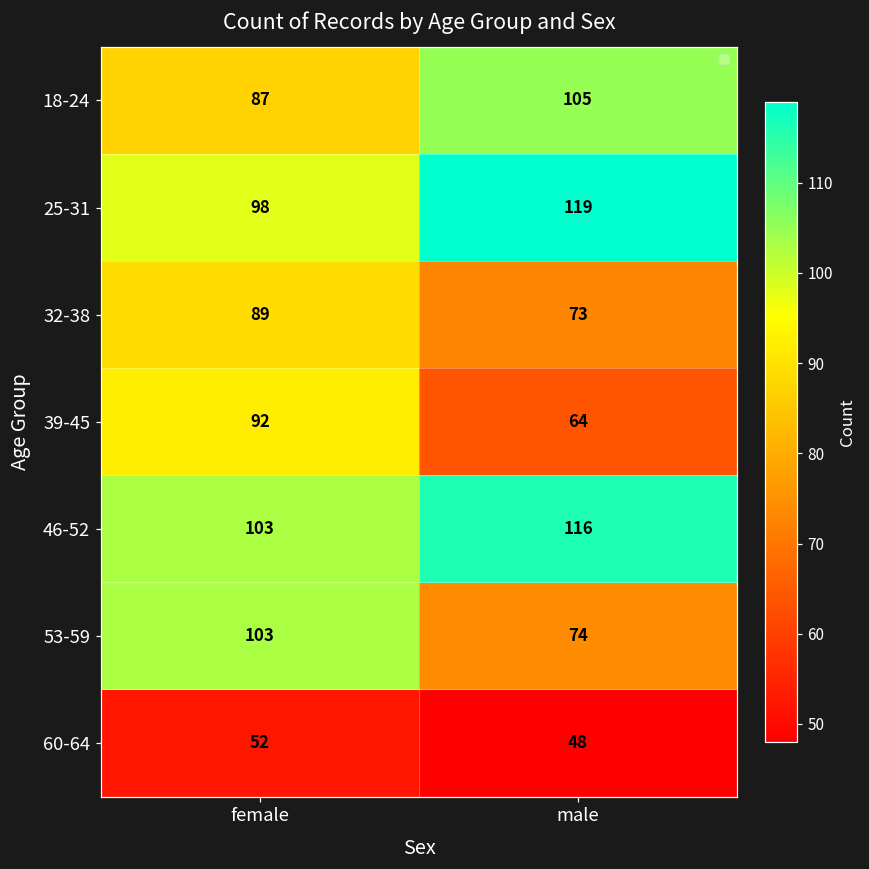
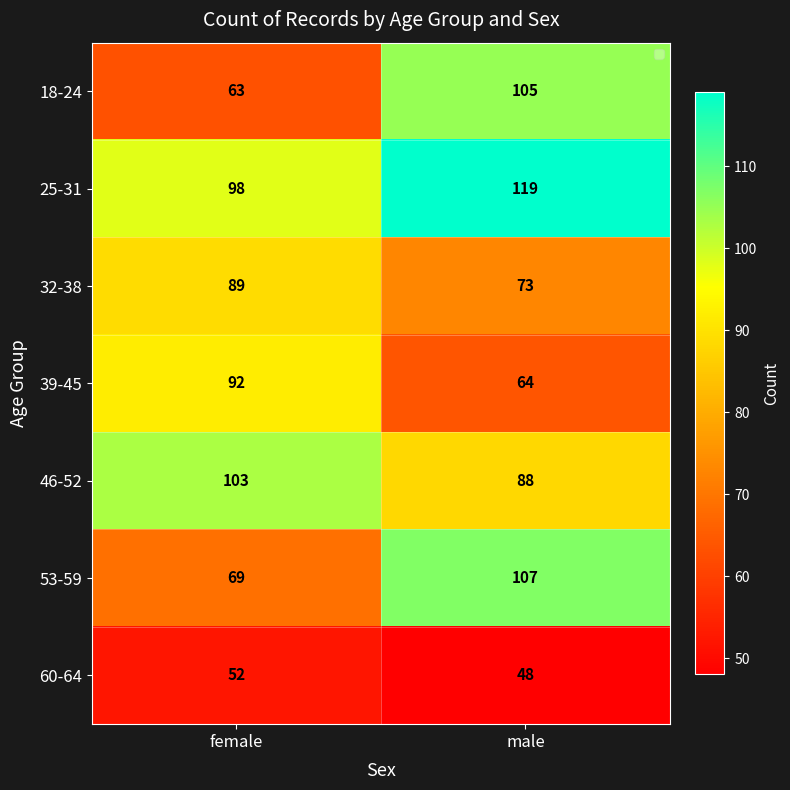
  {
    "18-24": {
-     "female": 87,
+     "female": 63,
      "male": 105
    },
    "25-31": {
      "female": 98,
      "male": 119
    },
    "32-38": {
      "female": 89,
      "male": 73
    },
    "39-45": {
      "female": 92,
      "male": 64
    },
    "46-52": {
      "female": 103,
-     "male": 116
+     "male": 88
    },
    "53-59": {
-     "female": 103,
-     "male": 74
+     "female": 69,
+     "male": 107
    },
    "60-64": {
      "female": 52,
      "male": 48
    }
  }
